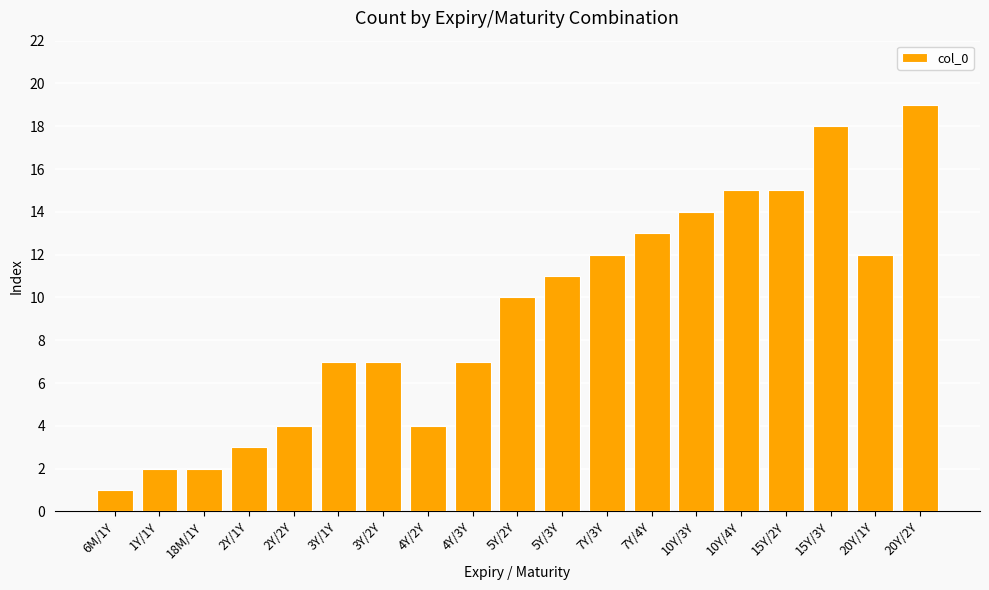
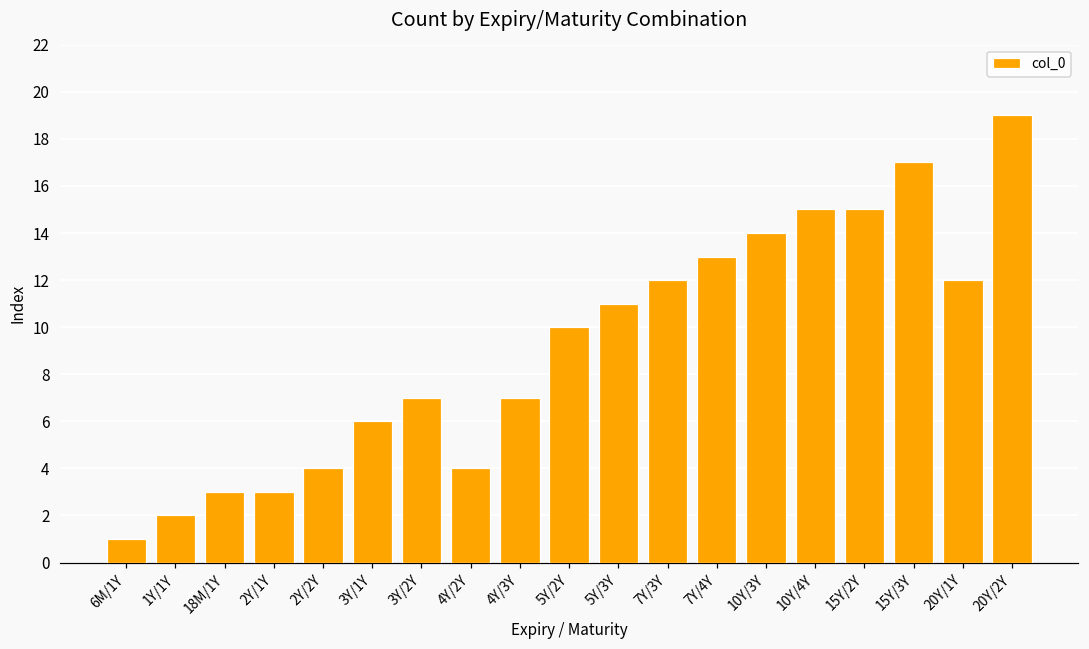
  {
    "6M/1Y": 1,
    "1Y/1Y": 2,
-   "18M/1Y": 2,
+   "18M/1Y": 3,
    "2Y/1Y": 3,
    "2Y/2Y": 4,
-   "3Y/1Y": 7,
+   "3Y/1Y": 6,
    "3Y/2Y": 7,
    "4Y/2Y": 4,
    "4Y/3Y": 7,
    "5Y/2Y": 10,
    "5Y/3Y": 11,
    "7Y/3Y": 12,
    "7Y/4Y": 13,
    "10Y/3Y": 14,
    "10Y/4Y": 15,
    "15Y/2Y": 15,
-   "15Y/3Y": 18,
+   "15Y/3Y": 17,
    "20Y/1Y": 12,
    "20Y/2Y": 19
  }
